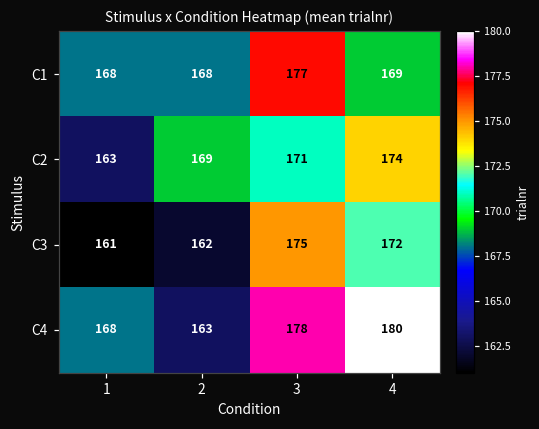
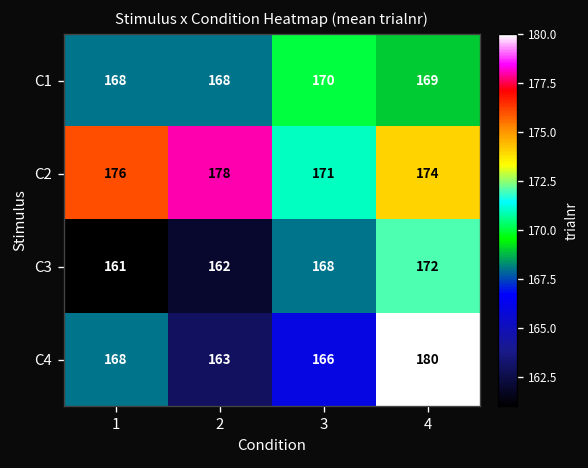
  {
    "C1": {
      "1": 168,
      "2": 168,
-     "3": 177,
+     "3": 170,
      "4": 169
    },
    "C2": {
-     "1": 163,
-     "2": 169,
+     "1": 176,
+     "2": 178,
      "3": 171,
      "4": 174
    },
    "C3": {
      "1": 161,
      "2": 162,
-     "3": 175,
+     "3": 168,
      "4": 172
    },
    "C4": {
      "1": 168,
      "2": 163,
-     "3": 178,
+     "3": 166,
      "4": 180
    }
  }
